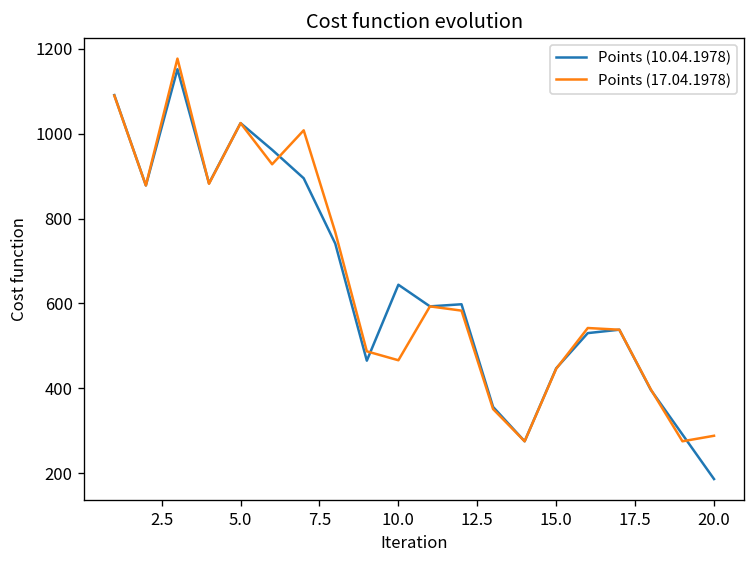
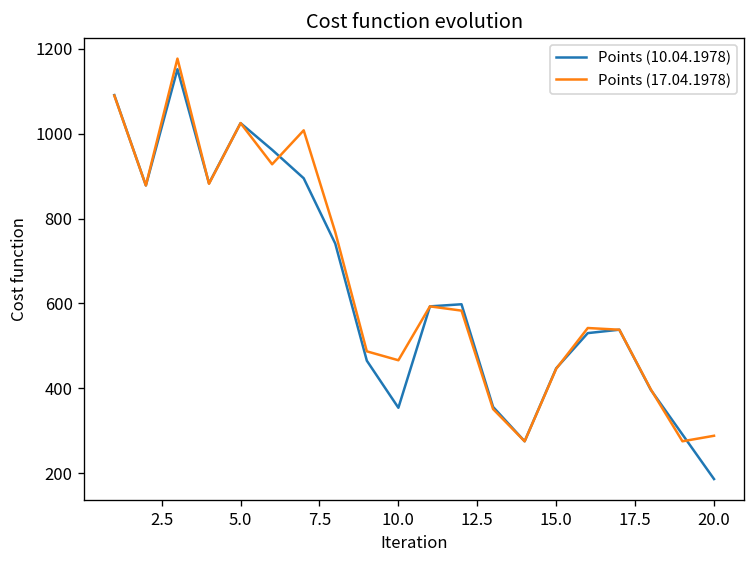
  {
    "Points (10.04.1978)": {
-     "10.0": 640,
+     "10.0": 350,
      "20.0": 190
    },
    "Points (17.04.1978)": {
      "10.0": 470,
      "20.0": 290
    }
  }
